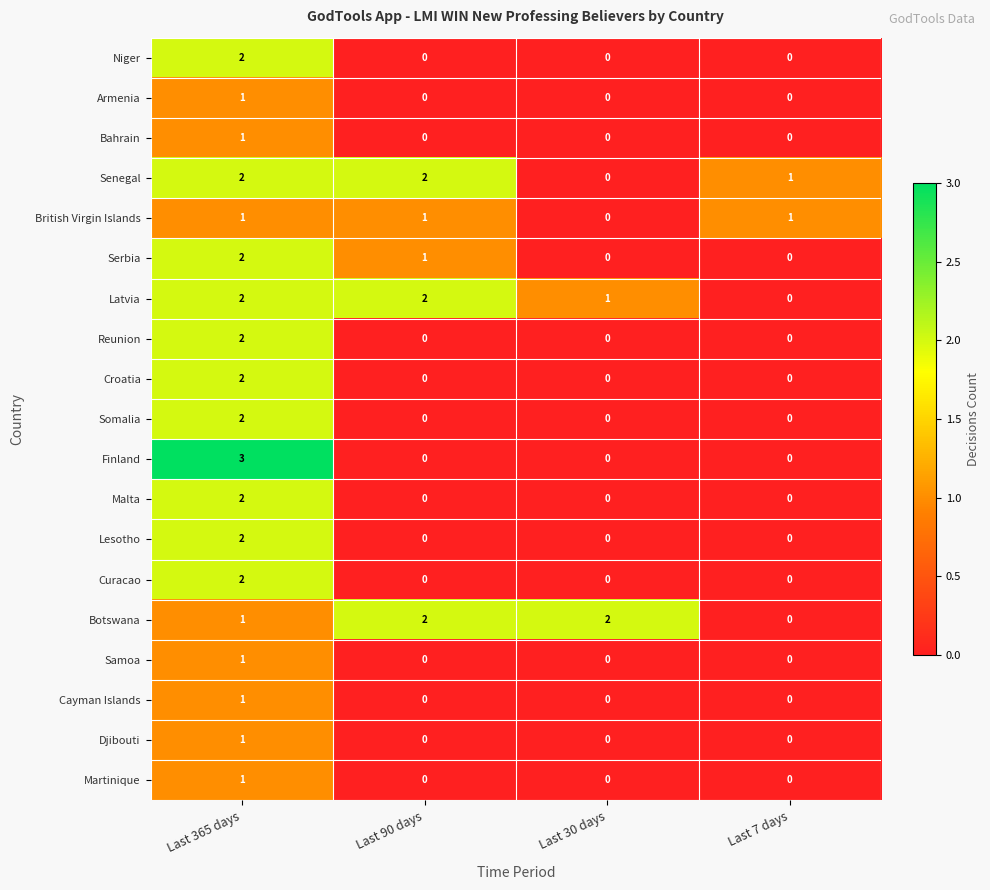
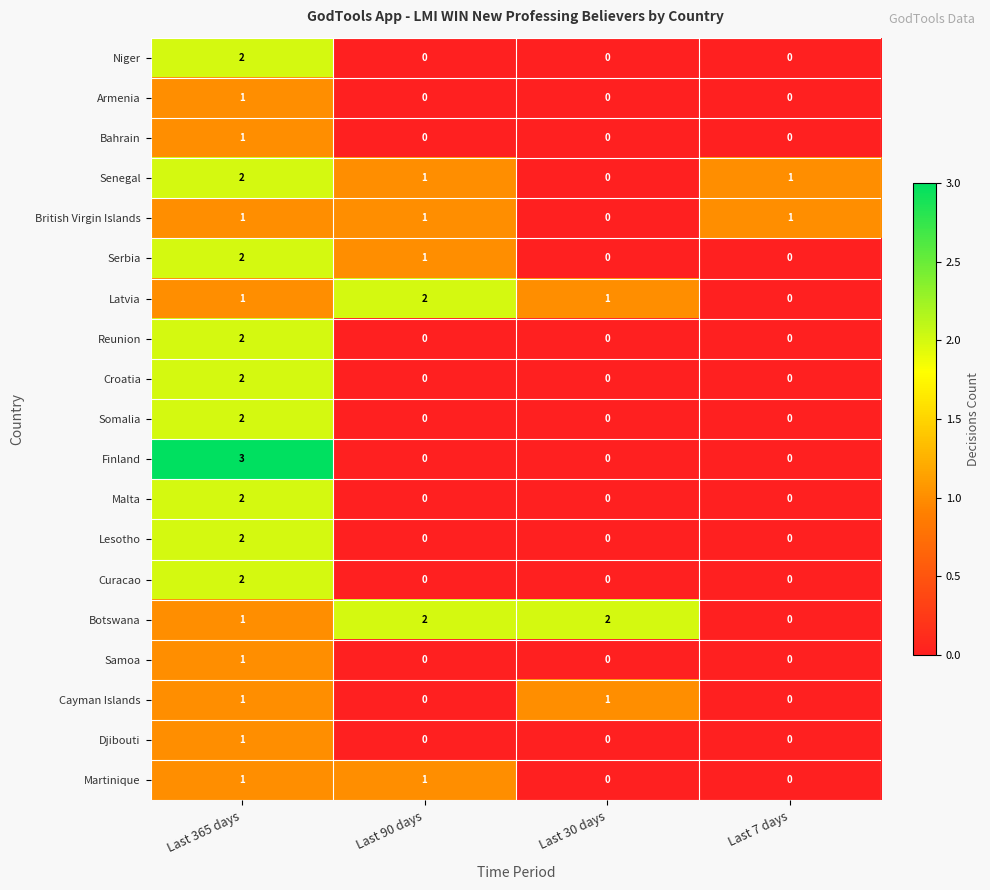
  {
    "Niger": {
      "Last 365 days": 2,
      "Last 90 days": 0,
      "Last 30 days": 0,
      "Last 7 days": 0
    },
    "Armenia": {
      "Last 365 days": 1,
      "Last 90 days": 0,
      "Last 30 days": 0,
      "Last 7 days": 0
    },
    "Bahrain": {
      "Last 365 days": 1,
      "Last 90 days": 0,
      "Last 30 days": 0,
      "Last 7 days": 0
    },
    "Senegal": {
      "Last 365 days": 2,
-     "Last 90 days": 2,
+     "Last 90 days": 1,
      "Last 30 days": 0,
      "Last 7 days": 1
    },
    "British Virgin Islands": {
      "Last 365 days": 1,
      "Last 90 days": 1,
      "Last 30 days": 0,
      "Last 7 days": 1
    },
    "Serbia": {
      "Last 365 days": 2,
      "Last 90 days": 1,
      "Last 30 days": 0,
      "Last 7 days": 0
    },
    "Latvia": {
-     "Last 365 days": 2,
+     "Last 365 days": 1,
      "Last 90 days": 2,
      "Last 30 days": 1,
      "Last 7 days": 0
    },
    "Reunion": {
      "Last 365 days": 2,
      "Last 90 days": 0,
      "Last 30 days": 0,
      "Last 7 days": 0
    },
    "Croatia": {
      "Last 365 days": 2,
      "Last 90 days": 0,
      "Last 30 days": 0,
      "Last 7 days": 0
    },
    "Somalia": {
      "Last 365 days": 2,
      "Last 90 days": 0,
      "Last 30 days": 0,
      "Last 7 days": 0
    },
    "Finland": {
      "Last 365 days": 3,
      "Last 90 days": 0,
      "Last 30 days": 0,
      "Last 7 days": 0
    },
    "Malta": {
      "Last 365 days": 2,
      "Last 90 days": 0,
      "Last 30 days": 0,
      "Last 7 days": 0
    },
    "Lesotho": {
      "Last 365 days": 2,
      "Last 90 days": 0,
      "Last 30 days": 0,
      "Last 7 days": 0
    },
    "Curacao": {
      "Last 365 days": 2,
      "Last 90 days": 0,
      "Last 30 days": 0,
      "Last 7 days": 0
    },
    "Botswana": {
      "Last 365 days": 1,
      "Last 90 days": 2,
      "Last 30 days": 2,
      "Last 7 days": 0
    },
    "Samoa": {
      "Last 365 days": 1,
      "Last 90 days": 0,
      "Last 30 days": 0,
      "Last 7 days": 0
    },
    "Cayman Islands": {
      "Last 365 days": 1,
      "Last 90 days": 0,
-     "Last 30 days": 0,
+     "Last 30 days": 1,
      "Last 7 days": 0
    },
    "Djibouti": {
      "Last 365 days": 1,
      "Last 90 days": 0,
      "Last 30 days": 0,
      "Last 7 days": 0
    },
    "Martinique": {
      "Last 365 days": 1,
-     "Last 90 days": 0,
+     "Last 90 days": 1,
      "Last 30 days": 0,
      "Last 7 days": 0
    }
  }
